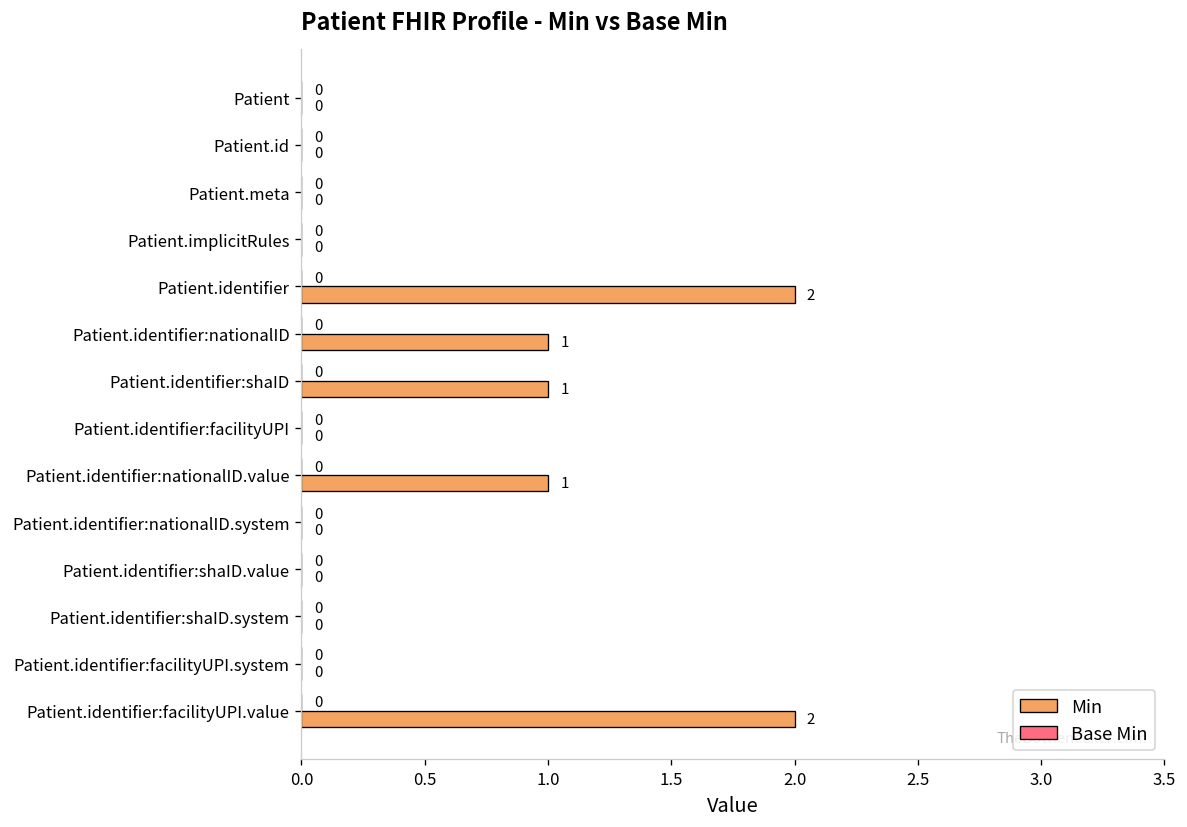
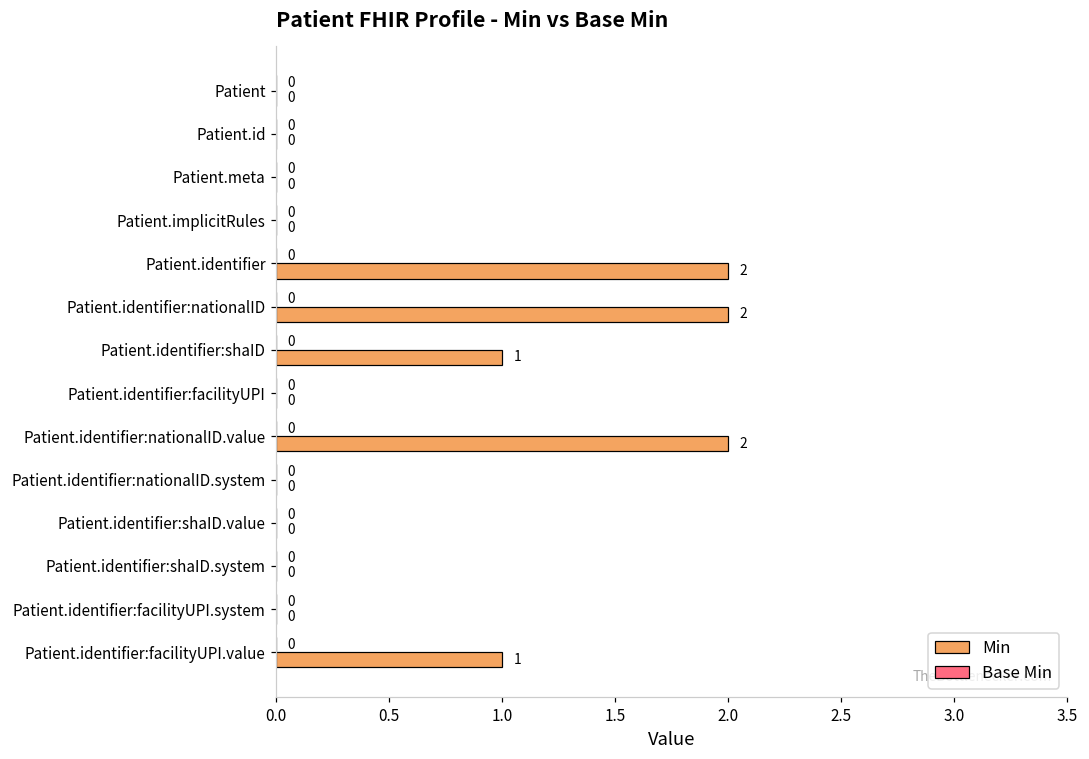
  {
    "Min": {
      "Patient": 0,
      "Patient.id": 0,
      "Patient.meta": 0,
      "Patient.implicitRules": 0,
      "Patient.identifier": 2,
-     "Patient.identifier:nationalID": 1,
+     "Patient.identifier:nationalID": 2,
      "Patient.identifier:shaID": 1,
      "Patient.identifier:facilityUPI": 0,
-     "Patient.identifier:nationalID.value": 1,
+     "Patient.identifier:nationalID.value": 2,
      "Patient.identifier:nationalID.system": 0,
      "Patient.identifier:shaID.value": 0,
      "Patient.identifier:shaID.system": 0,
      "Patient.identifier:facilityUPI.system": 0,
-     "Patient.identifier:facilityUPI.value": 2
+     "Patient.identifier:facilityUPI.value": 1
    },
    "Base Min": {
      "Patient": 0,
      "Patient.id": 0,
      "Patient.meta": 0,
      "Patient.implicitRules": 0,
      "Patient.identifier": 0,
      "Patient.identifier:nationalID": 0,
      "Patient.identifier:shaID": 0,
      "Patient.identifier:facilityUPI": 0,
      "Patient.identifier:nationalID.value": 0,
      "Patient.identifier:nationalID.system": 0,
      "Patient.identifier:shaID.value": 0,
      "Patient.identifier:shaID.system": 0,
      "Patient.identifier:facilityUPI.system": 0,
      "Patient.identifier:facilityUPI.value": 0
    }
  }
